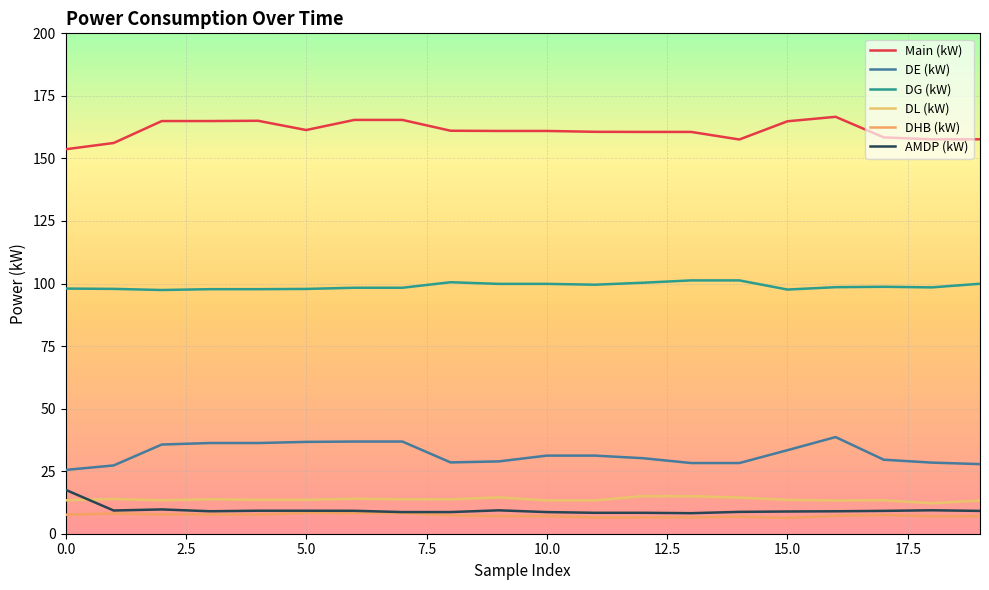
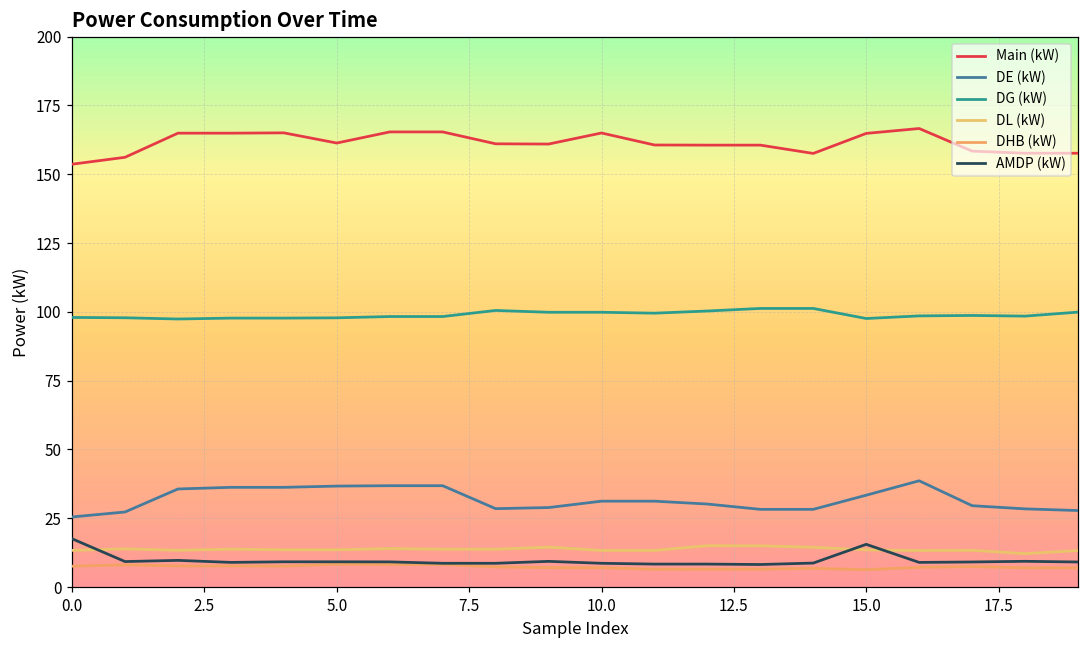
  {
    "Main (kW)": {
      "0.0": 154,
      "5.0": 161,
-     "10.0": 161,
+     "10.0": 165,
      "15.0": 165
    },
    "AMDP (kW)": {
      "0.0": 18,
      "10.0": 9,
-     "15.0": 9
+     "15.0": 16
    }
  }
